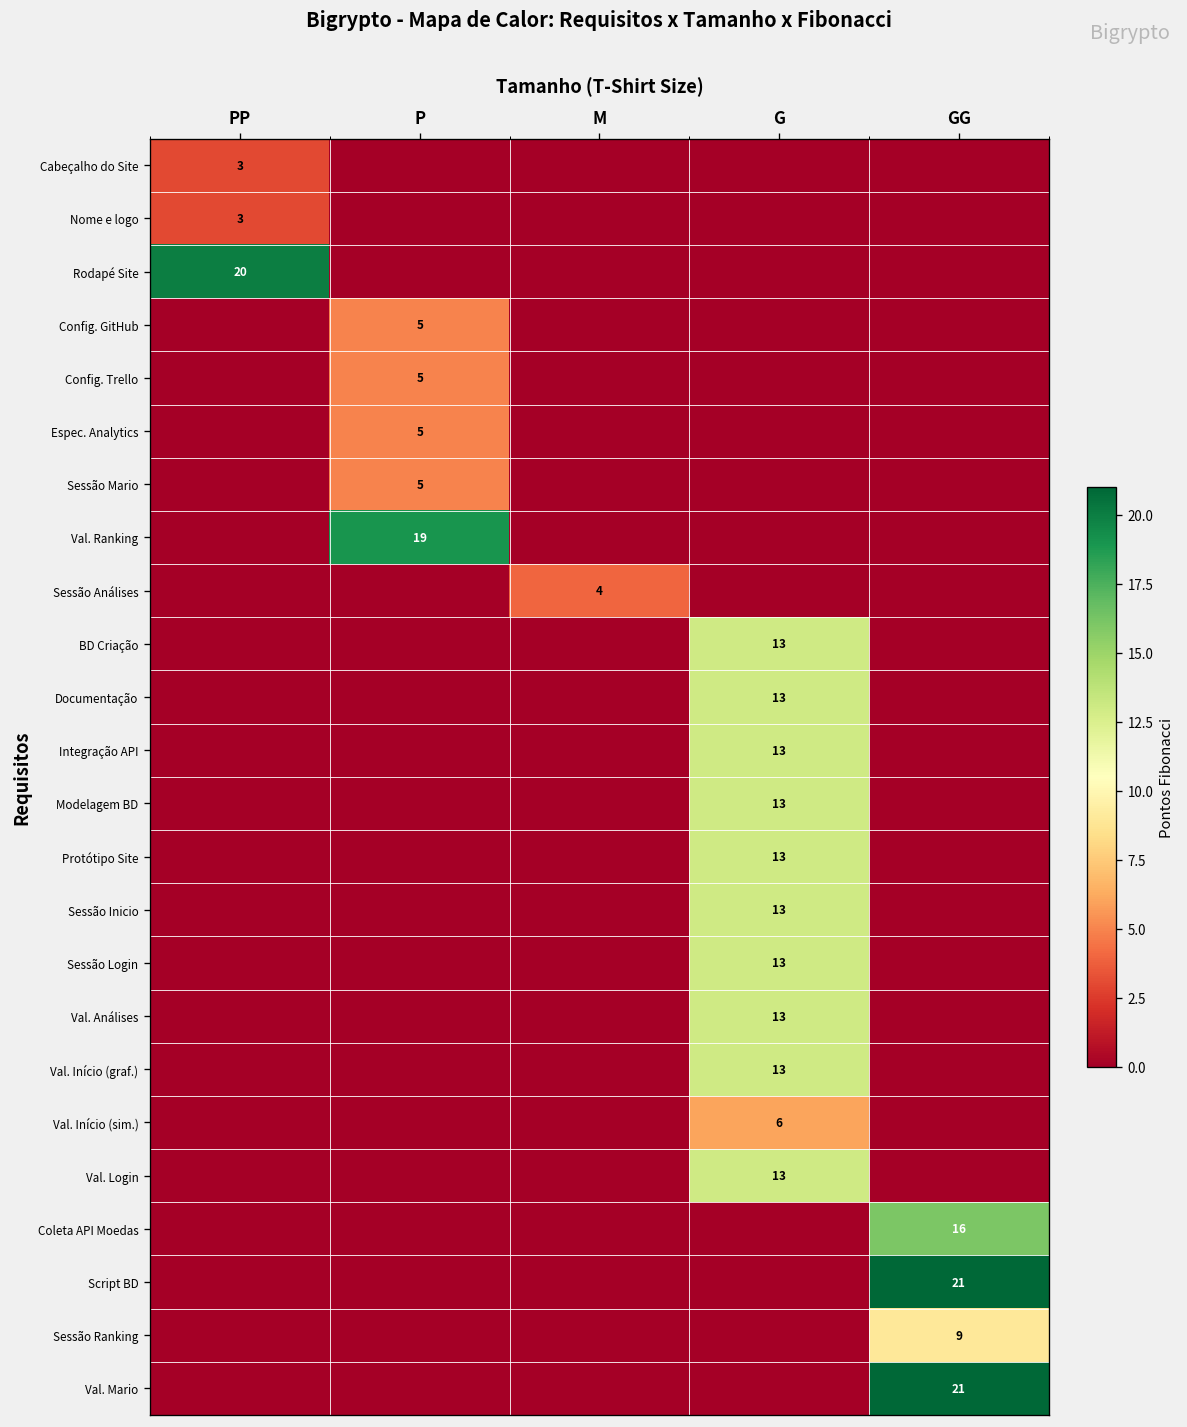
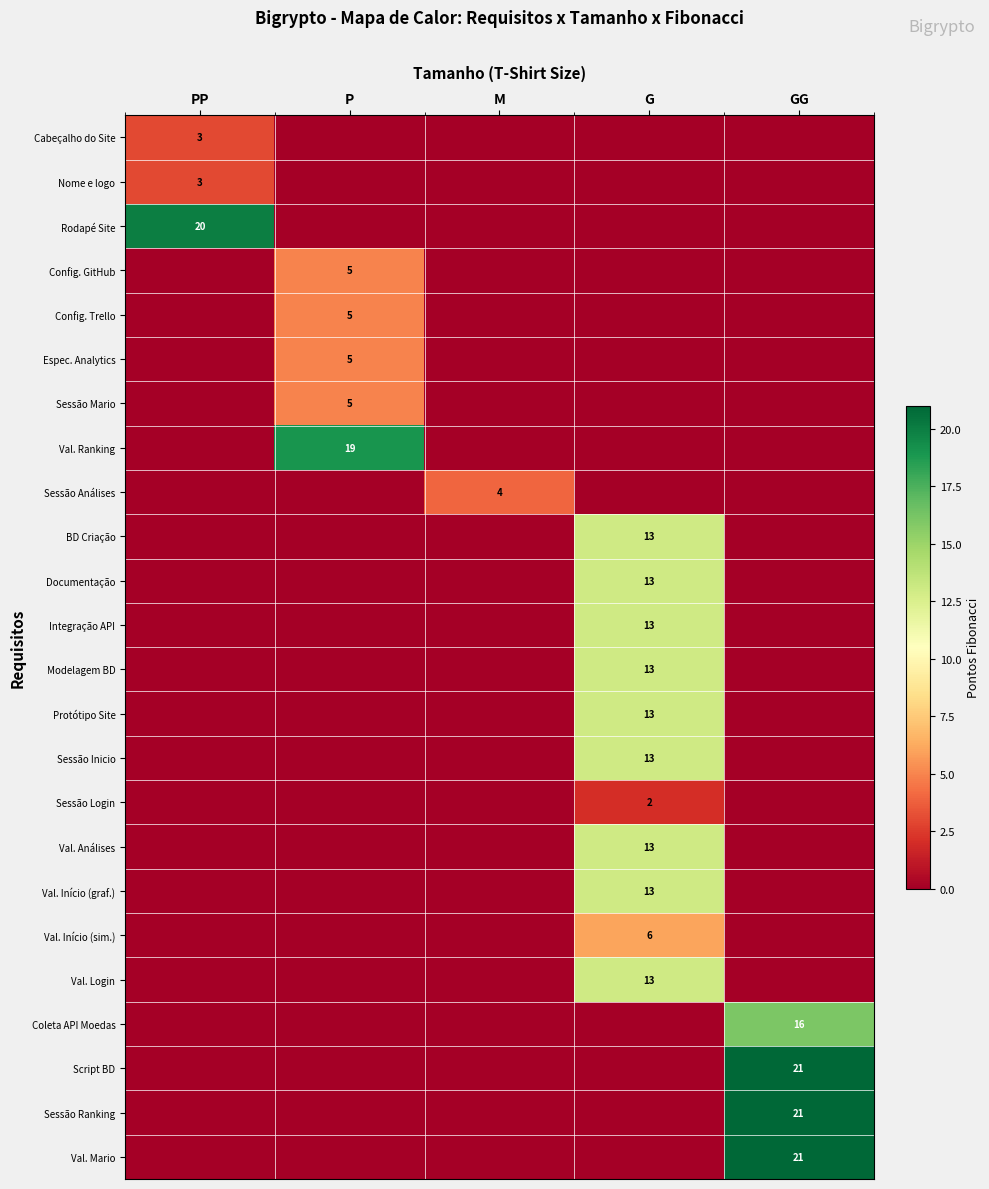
  {
    "Cabeçalho do Site": {
      "PP": 3
    },
    "Nome e logo": {
      "PP": 3
    },
    "Rodapé Site": {
      "PP": 20
    },
    "Config. GitHub": {
      "P": 5
    },
    "Config. Trello": {
      "P": 5
    },
    "Espec. Analytics": {
      "P": 5
    },
    "Sessão Mario": {
      "P": 5
    },
    "Val. Ranking": {
      "P": 19
    },
    "Sessão Análises": {
      "M": 4
    },
    "BD Criação": {
      "G": 13
    },
    "Documentação": {
      "G": 13
    },
    "Integração API": {
      "G": 13
    },
    "Modelagem BD": {
      "G": 13
    },
    "Protótipo Site": {
      "G": 13
    },
    "Sessão Inicio": {
      "G": 13
    },
    "Sessão Login": {
-     "G": 13
+     "G": 2
    },
    "Val. Análises": {
      "G": 13
    },
    "Val. Início (graf.)": {
      "G": 13
    },
    "Val. Início (sim.)": {
      "G": 6
    },
    "Val. Login": {
      "G": 13
    },
    "Coleta API Moedas": {
      "GG": 16
    },
    "Script BD": {
      "GG": 21
    },
    "Sessão Ranking": {
-     "GG": 9
+     "GG": 21
    },
    "Val. Mario": {
      "GG": 21
    }
  }
